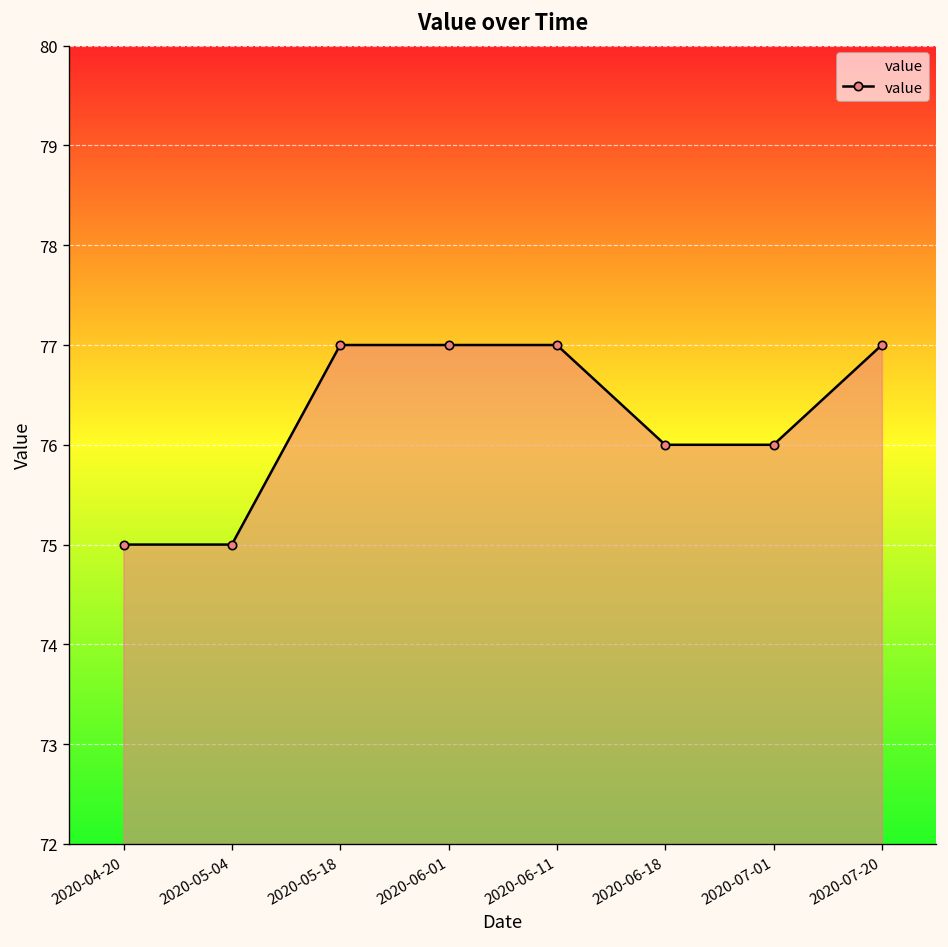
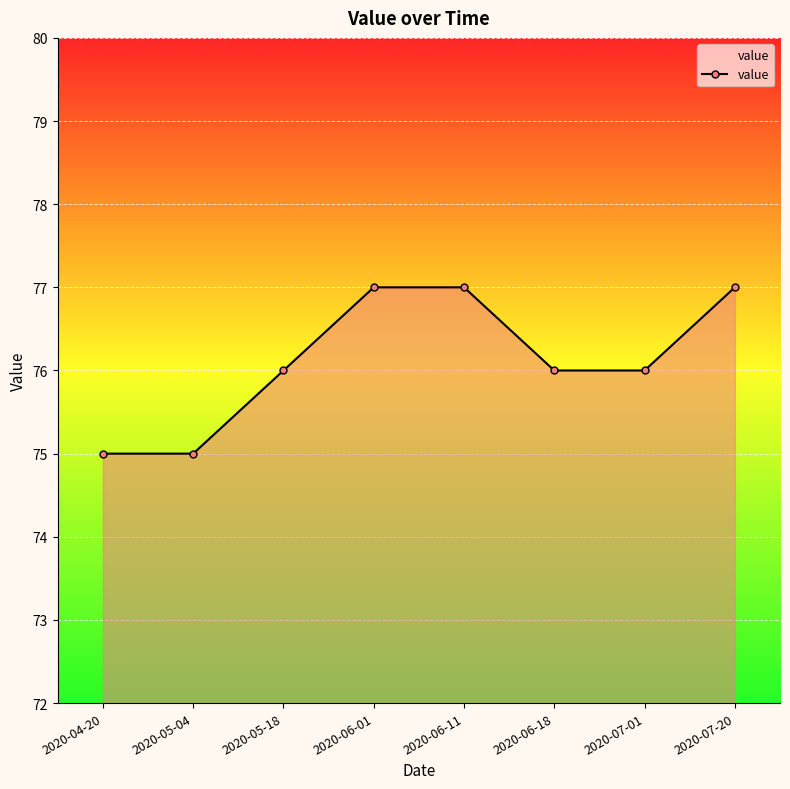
  {
    "2020-04-20": 75,
    "2020-05-04": 75,
-   "2020-05-18": 77,
+   "2020-05-18": 76,
    "2020-06-01": 77,
    "2020-06-11": 77,
    "2020-06-18": 76,
    "2020-07-01": 76,
    "2020-07-20": 77
  }
